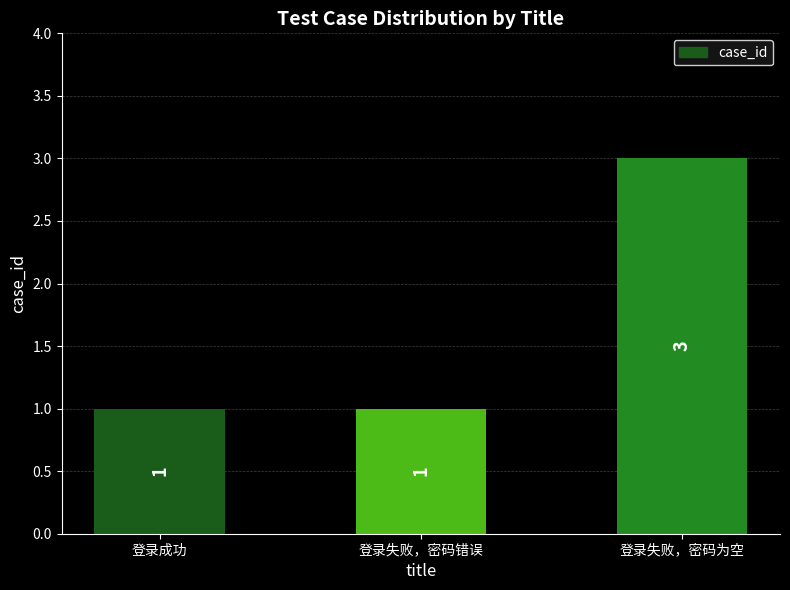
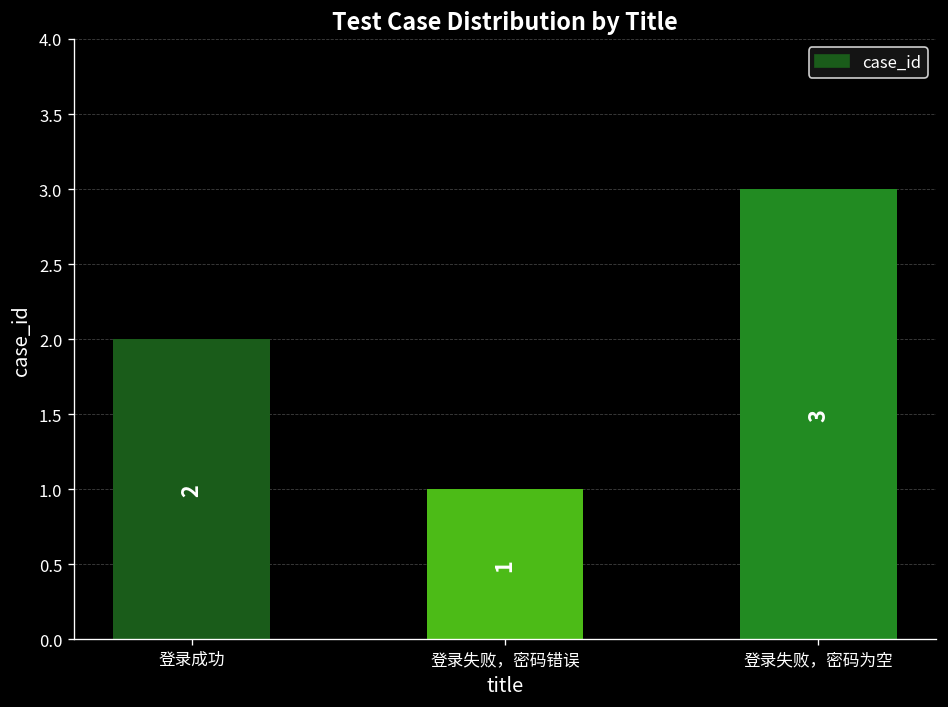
  {
-   "登录成功": 1,
+   "登录成功": 2,
    "登录失败，密码错误": 1,
    "登录失败，密码为空": 3
  }
